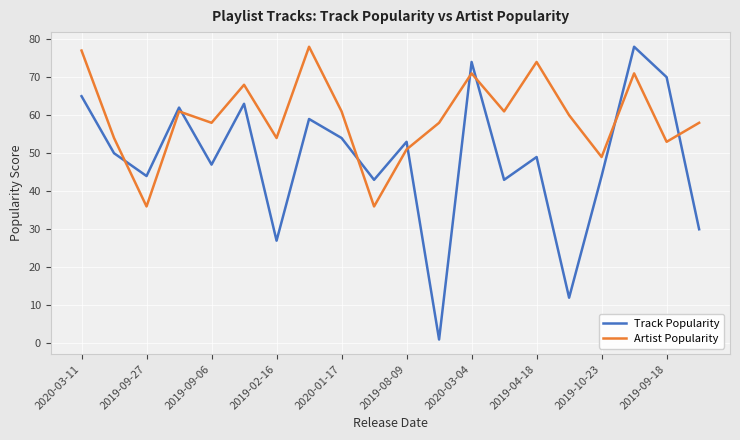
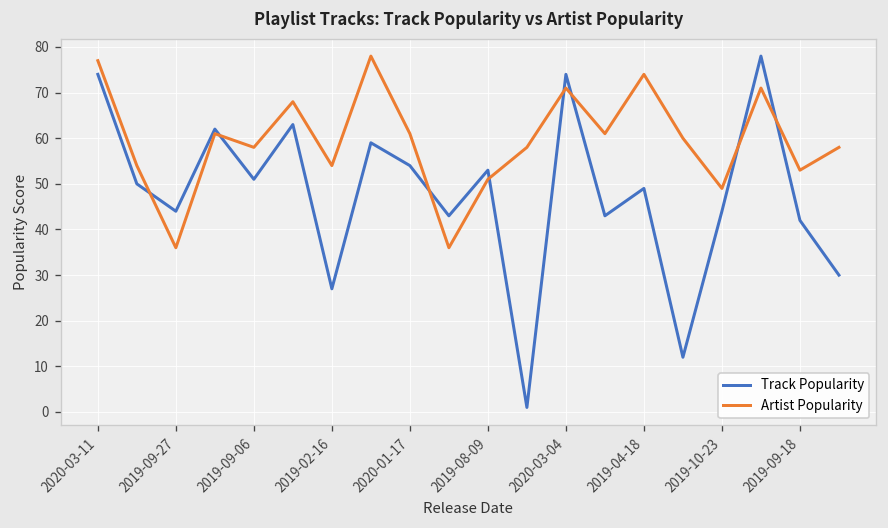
  {
    "Track Popularity": {
-     "2020-03-11": 65,
+     "2020-03-11": 74,
      "2019-09-27": 44,
-     "2019-09-06": 47,
+     "2019-09-06": 51,
      "2019-02-16": 27,
      "2020-01-17": 54,
      "2020-03-04": 74,
      "2019-04-18": 49,
      "2019-10-23": 44,
-     "2019-09-18": 70
+     "2019-09-18": 42
    },
    "Artist Popularity": {
      "2020-03-11": 77,
      "2019-09-27": 36,
      "2019-09-06": 58,
      "2019-02-16": 54,
      "2020-01-17": 61,
      "2020-03-04": 71,
      "2019-04-18": 74,
      "2019-10-23": 49,
      "2019-09-18": 53
    }
  }
